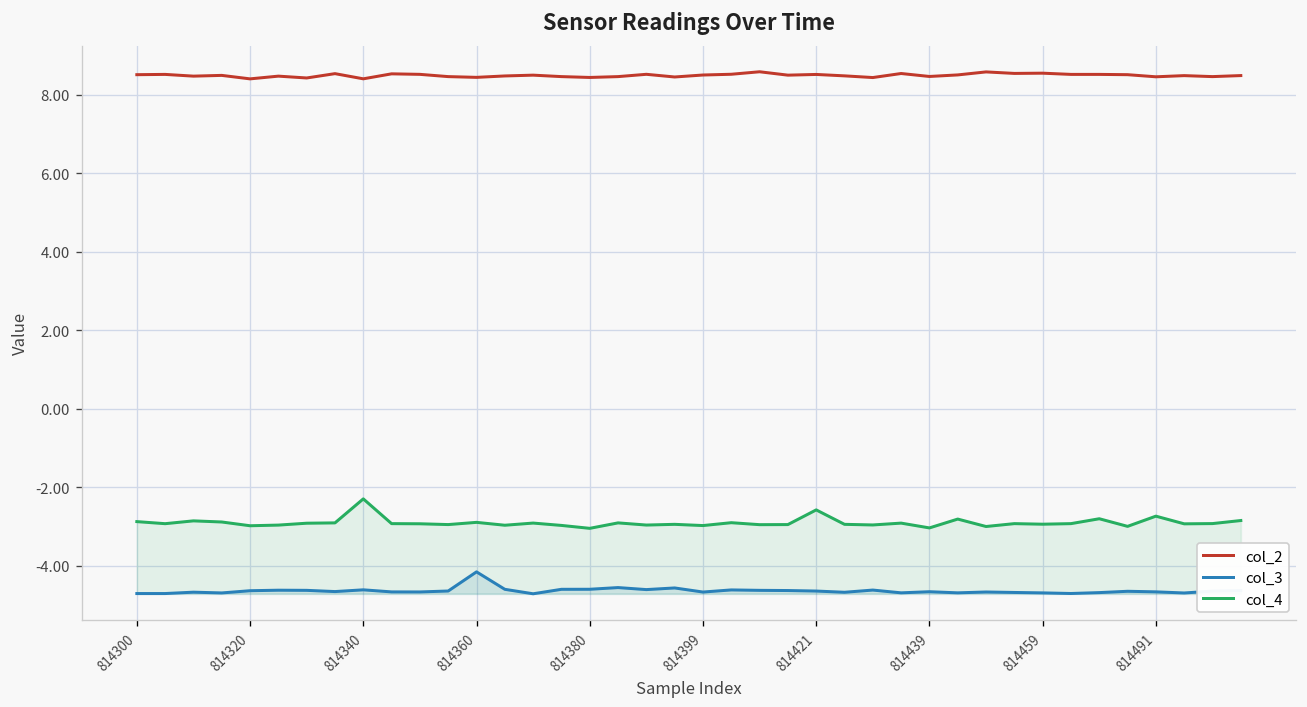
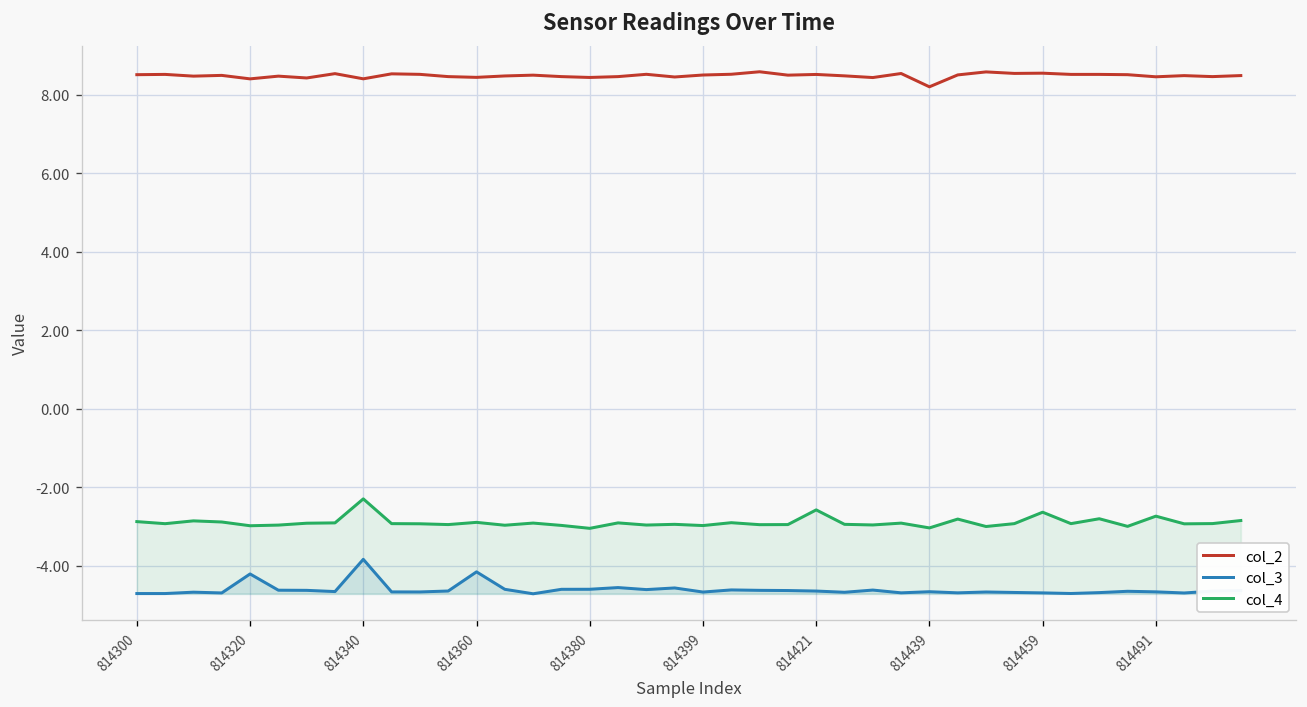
  {
    "col_2": {
      "814300": 8.5,
      "814320": 8.4,
      "814340": 8.4,
      "814360": 8.4,
      "814380": 8.4,
      "814399": 8.5,
      "814421": 8.5,
-     "814439": 8.5,
+     "814439": 8.2,
      "814459": 8.5,
      "814491": 8.5
    },
    "col_3": {
      "814300": -4.7,
-     "814320": -4.6,
-     "814340": -4.6,
+     "814320": -4.2,
+     "814340": -3.8,
      "814360": -4.2,
      "814380": -4.6,
      "814399": -4.7,
      "814421": -4.6,
      "814439": -4.7,
      "814459": -4.7,
      "814491": -4.7
    },
    "col_4": {
      "814300": -2.9,
      "814320": -3.0,
      "814340": -2.3,
      "814360": -2.9,
      "814380": -3.0,
      "814399": -3.0,
      "814421": -2.6,
      "814439": -3.0,
-     "814459": -2.9,
+     "814459": -2.6,
      "814491": -2.7
    }
  }
